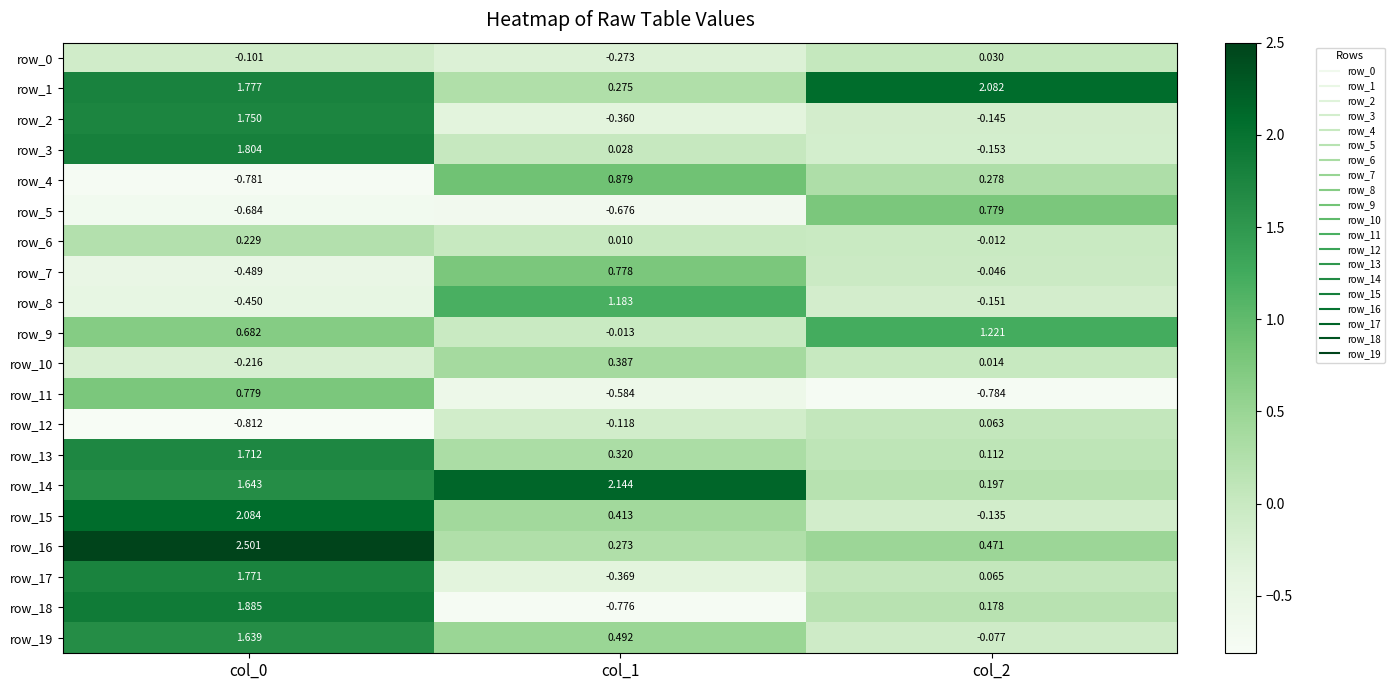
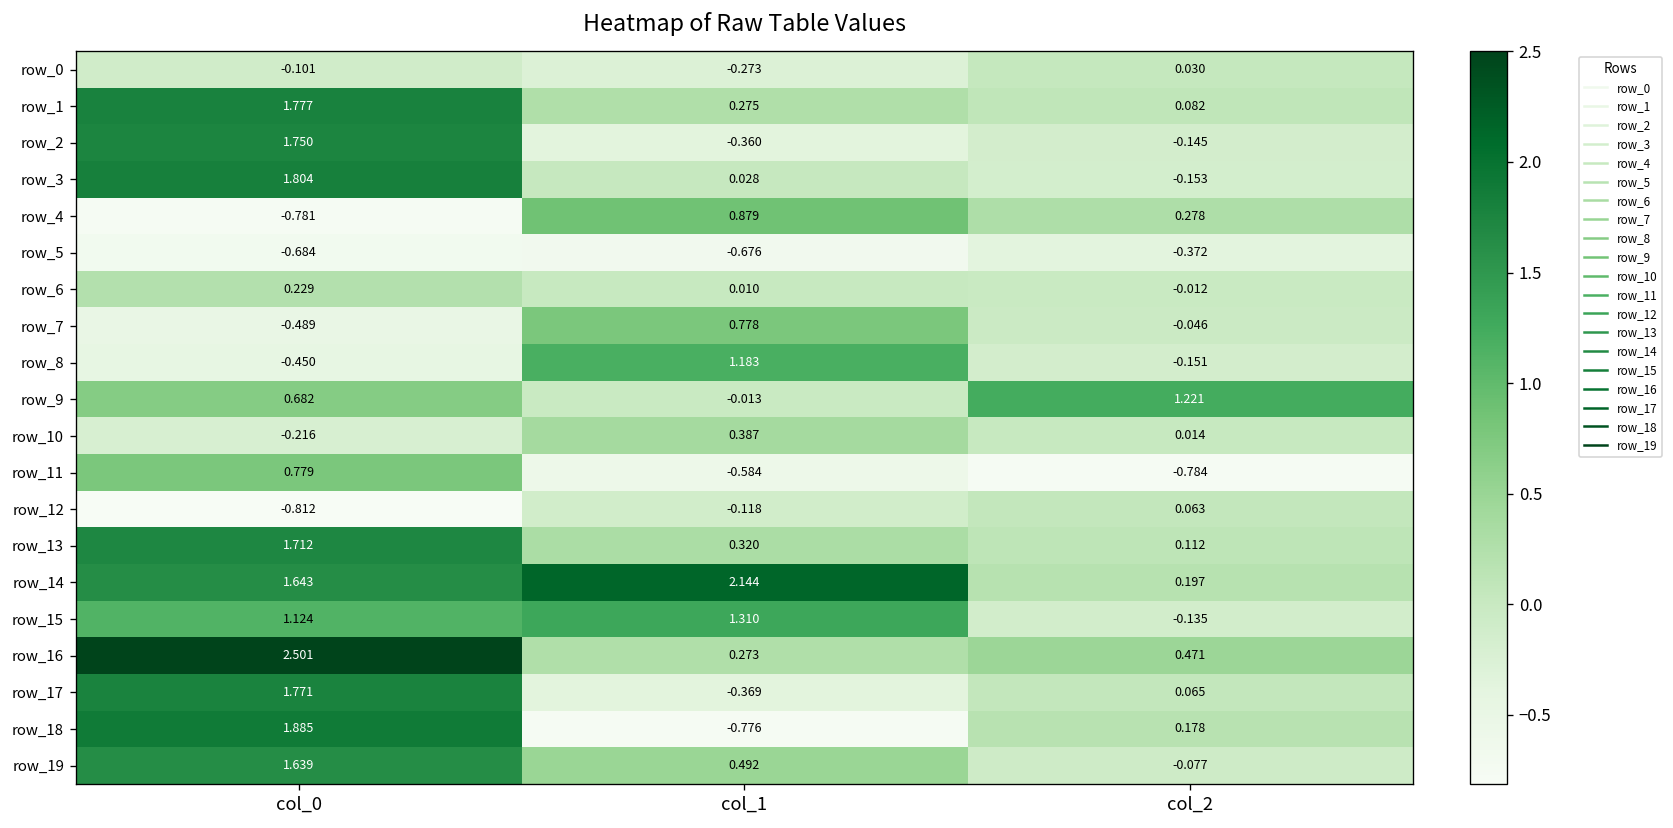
  {
    "row_0": {
      "col_0": -0.101,
      "col_1": -0.273,
      "col_2": 0.030
    },
    "row_1": {
      "col_0": 1.777,
      "col_1": 0.275,
-     "col_2": 2.082
+     "col_2": 0.082
    },
    "row_2": {
      "col_0": 1.750,
      "col_1": -0.360,
      "col_2": -0.145
    },
    "row_3": {
      "col_0": 1.804,
      "col_1": 0.028,
      "col_2": -0.153
    },
    "row_4": {
      "col_0": -0.781,
      "col_1": 0.879,
      "col_2": 0.278
    },
    "row_5": {
      "col_0": -0.684,
      "col_1": -0.676,
-     "col_2": 0.779
+     "col_2": -0.372
    },
    "row_6": {
      "col_0": 0.229,
      "col_1": 0.010,
      "col_2": -0.012
    },
    "row_7": {
      "col_0": -0.489,
      "col_1": 0.778,
      "col_2": -0.046
    },
    "row_8": {
      "col_0": -0.450,
      "col_1": 1.183,
      "col_2": -0.151
    },
    "row_9": {
      "col_0": 0.682,
      "col_1": -0.013,
      "col_2": 1.221
    },
    "row_10": {
      "col_0": -0.216,
      "col_1": 0.387,
      "col_2": 0.014
    },
    "row_11": {
      "col_0": 0.779,
      "col_1": -0.584,
      "col_2": -0.784
    },
    "row_12": {
      "col_0": -0.812,
      "col_1": -0.118,
      "col_2": 0.063
    },
    "row_13": {
      "col_0": 1.712,
      "col_1": 0.320,
      "col_2": 0.112
    },
    "row_14": {
      "col_0": 1.643,
      "col_1": 2.144,
      "col_2": 0.197
    },
    "row_15": {
-     "col_0": 2.084,
-     "col_1": 0.413,
+     "col_0": 1.124,
+     "col_1": 1.310,
      "col_2": -0.135
    },
    "row_16": {
      "col_0": 2.501,
      "col_1": 0.273,
      "col_2": 0.471
    },
    "row_17": {
      "col_0": 1.771,
      "col_1": -0.369,
      "col_2": 0.065
    },
    "row_18": {
      "col_0": 1.885,
      "col_1": -0.776,
      "col_2": 0.178
    },
    "row_19": {
      "col_0": 1.639,
      "col_1": 0.492,
      "col_2": -0.077
    }
  }
